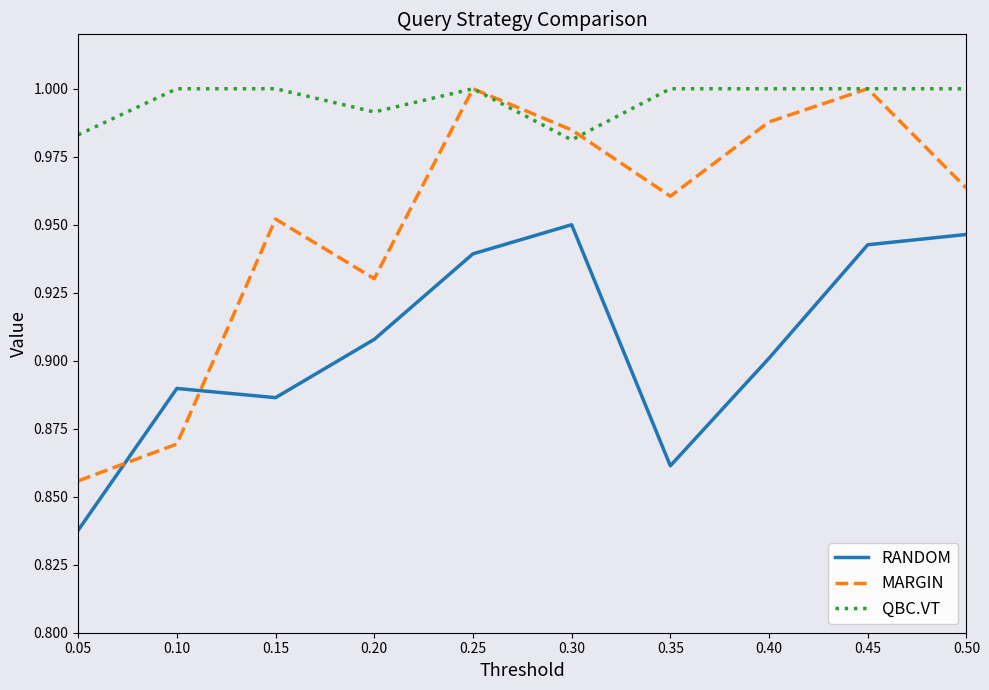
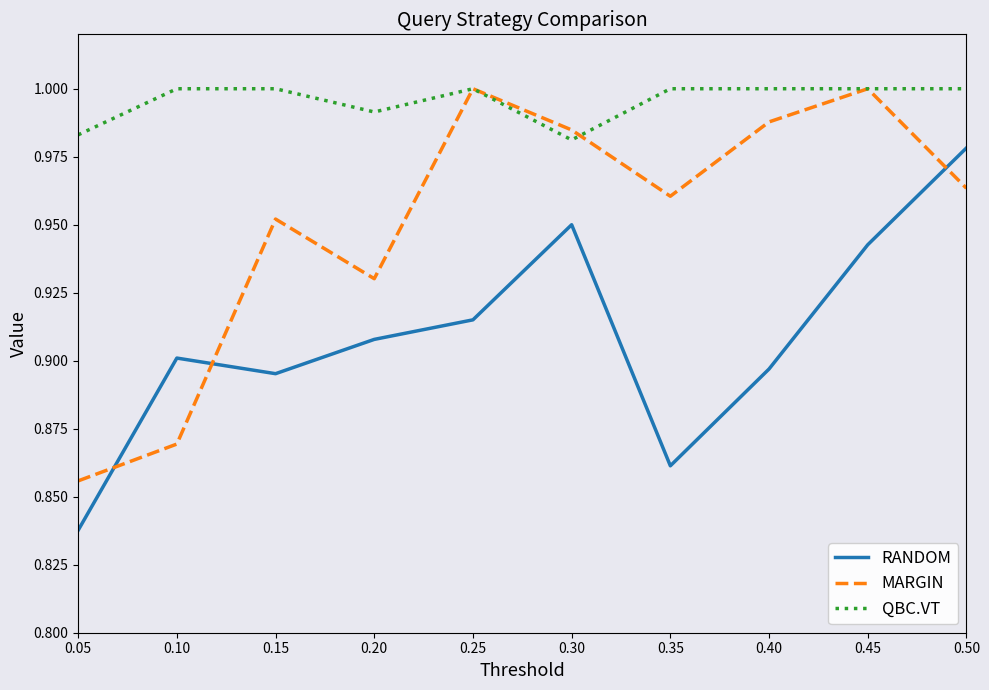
  {
    "RANDOM": {
      "0.05": 0.838,
-     "0.10": 0.890,
-     "0.15": 0.886,
+     "0.10": 0.901,
+     "0.15": 0.895,
      "0.20": 0.908,
-     "0.25": 0.939,
+     "0.25": 0.915,
      "0.30": 0.950,
      "0.35": 0.861,
-     "0.40": 0.901,
+     "0.40": 0.897,
      "0.45": 0.943,
-     "0.50": 0.946
+     "0.50": 0.978
    },
    "MARGIN": {
      "0.05": 0.856,
      "0.10": 0.869,
      "0.15": 0.952,
      "0.20": 0.930,
      "0.30": 0.985,
      "0.35": 0.960,
      "0.40": 0.988,
      "0.50": 0.963
    },
    "QBC.VT": {
      "0.05": 0.983,
      "0.10": 1.000,
      "0.15": 1.000,
      "0.20": 0.991,
      "0.30": 0.981,
      "0.35": 1.000,
      "0.40": 1.000,
      "0.50": 1.000
    }
  }
